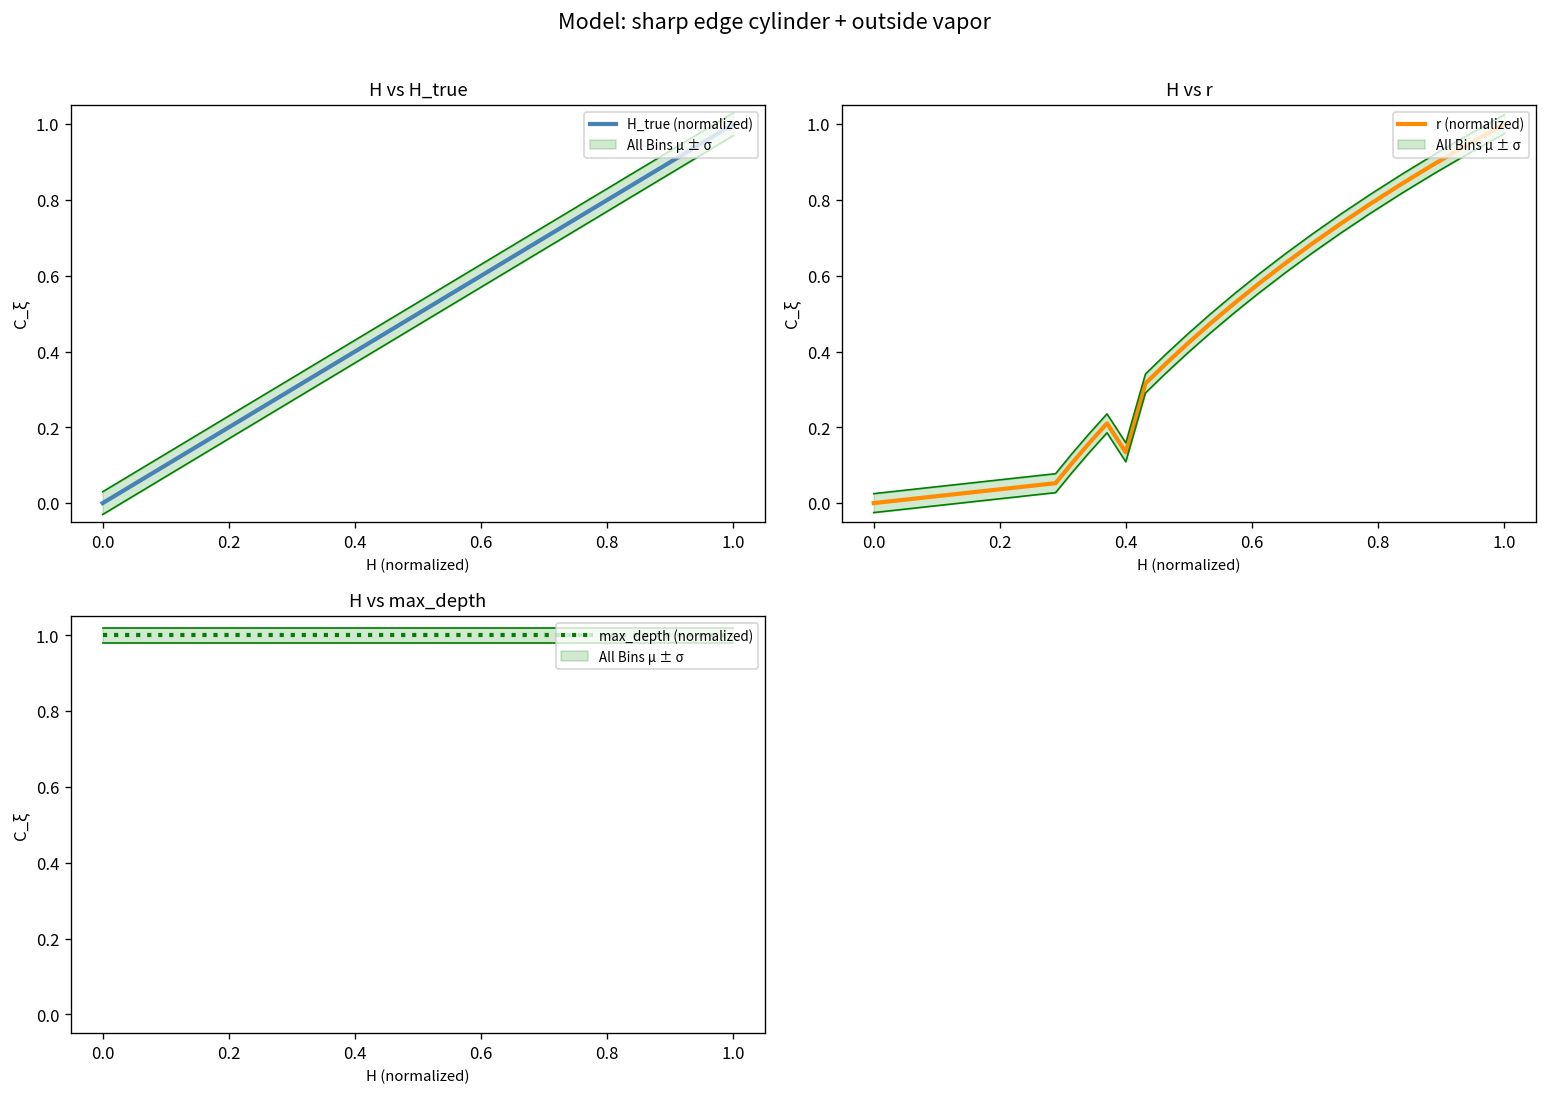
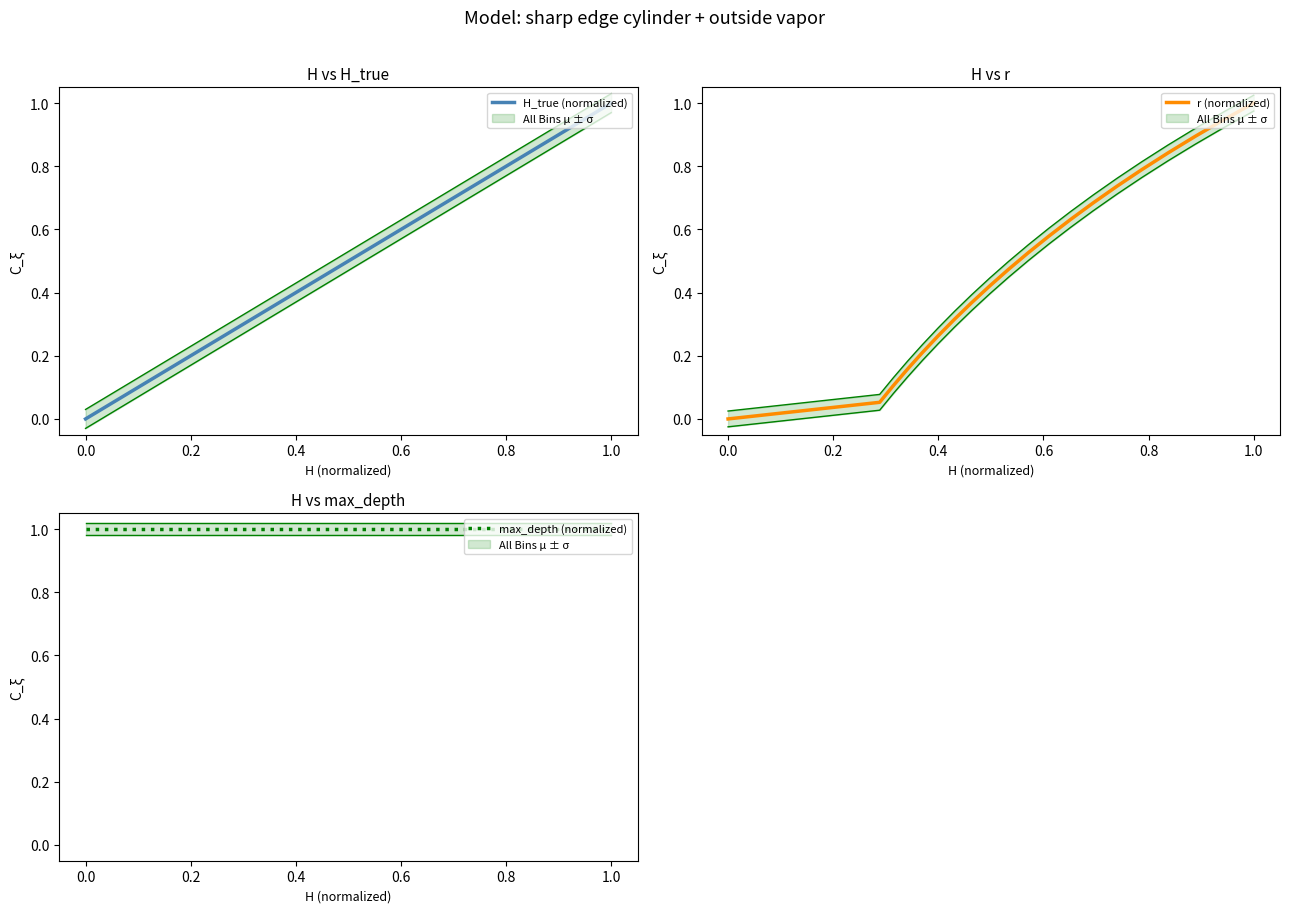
  {
    "H vs H_true": {
      "H_true (normalized)": {
        "0.0": 0.00,
        "0.4": 0.40
      }
    },
    "H vs r": {
      "r (normalized)": {
        "0.0": 0.00,
-       "0.4": 0.13
+       "0.4": 0.26
      }
    }
  }
